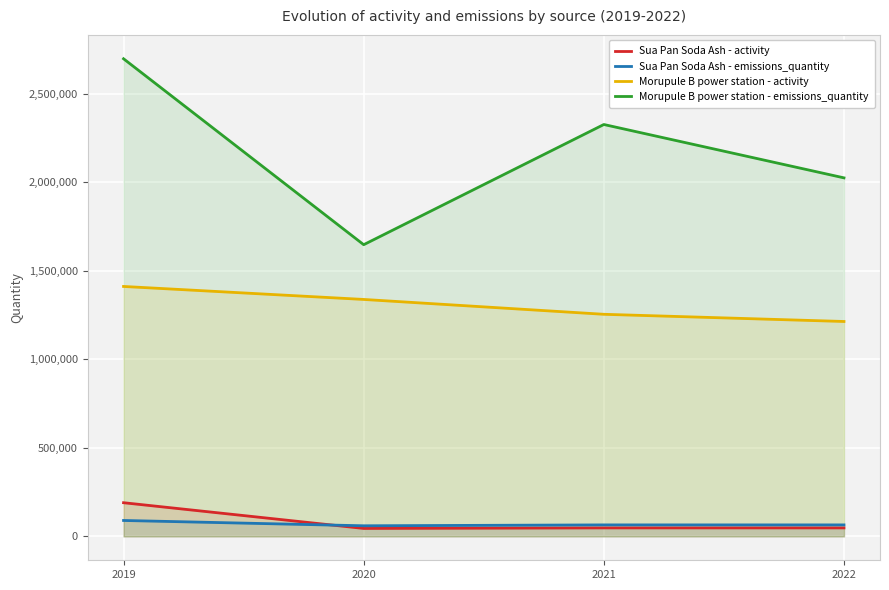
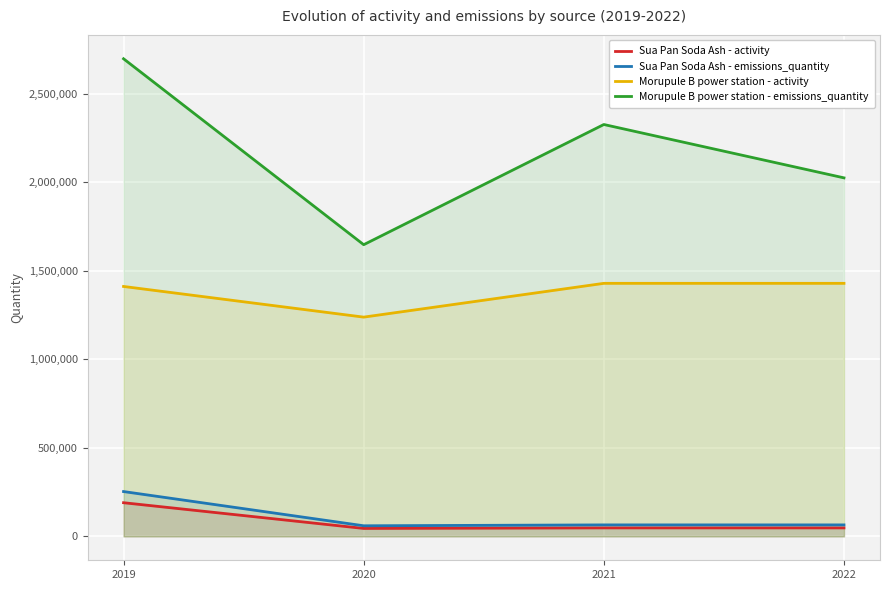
  {
    "Sua Pan Soda Ash - activity": {
      "2019": "190,000",
      "2020": "50,000",
      "2021": "50,000",
      "2022": "50,000"
    },
    "Sua Pan Soda Ash - emissions_quantity": {
-     "2019": "90,000",
+     "2019": "250,000",
      "2020": "60,000",
      "2021": "70,000",
      "2022": "70,000"
    },
    "Morupule B power station - activity": {
      "2019": "1,410,000",
-     "2020": "1,340,000",
-     "2021": "1,260,000",
-     "2022": "1,210,000"
+     "2020": "1,240,000",
+     "2021": "1,430,000",
+     "2022": "1,430,000"
    },
    "Morupule B power station - emissions_quantity": {
      "2019": "2,700,000",
      "2020": "1,650,000",
      "2021": "2,330,000",
      "2022": "2,030,000"
    }
  }
